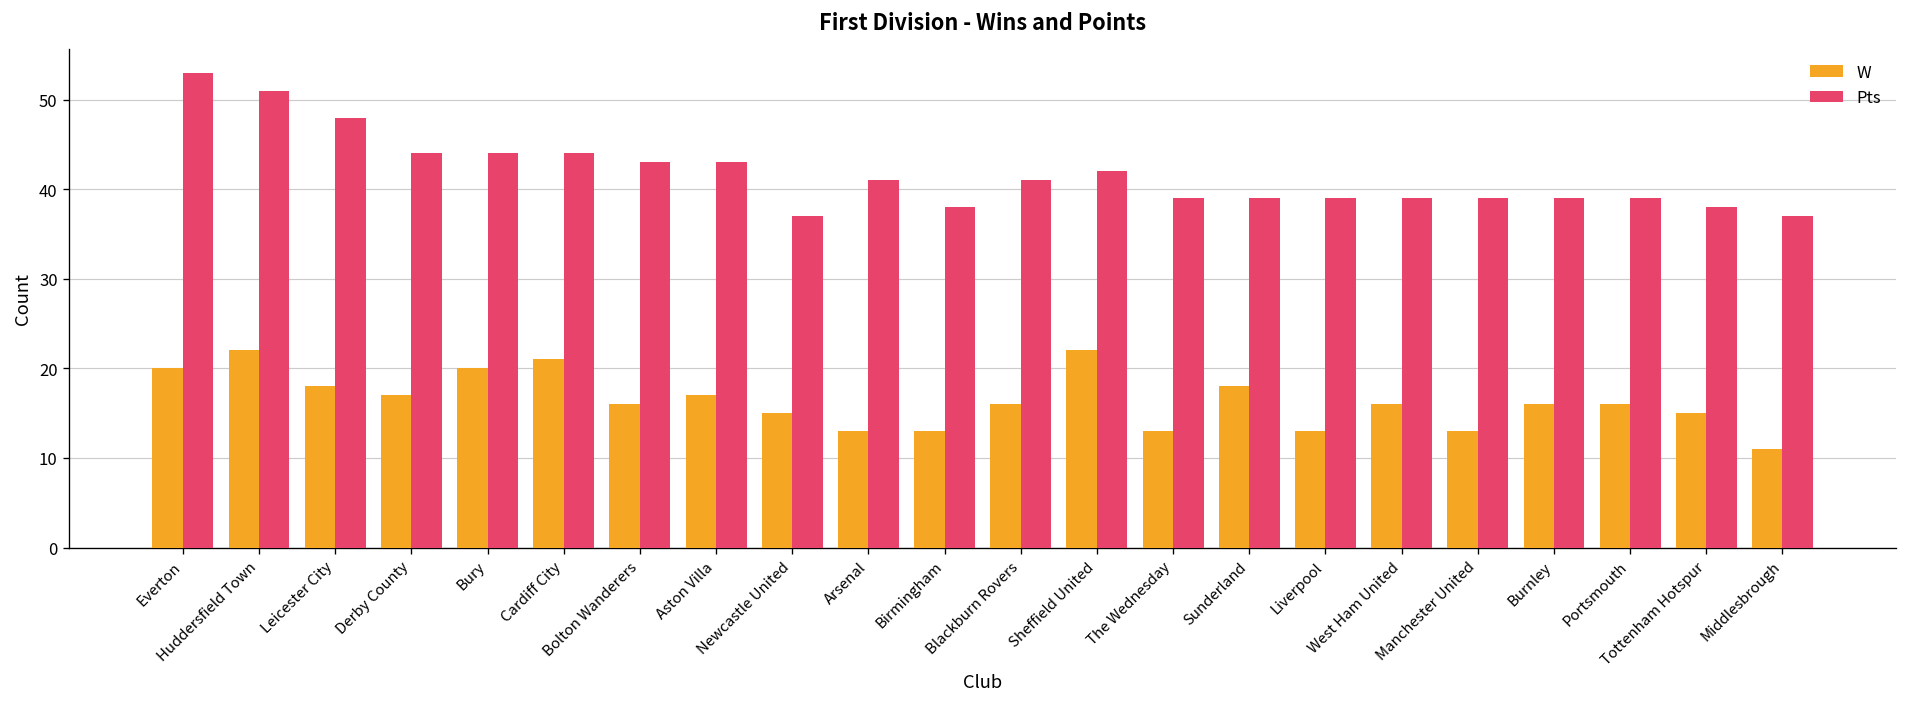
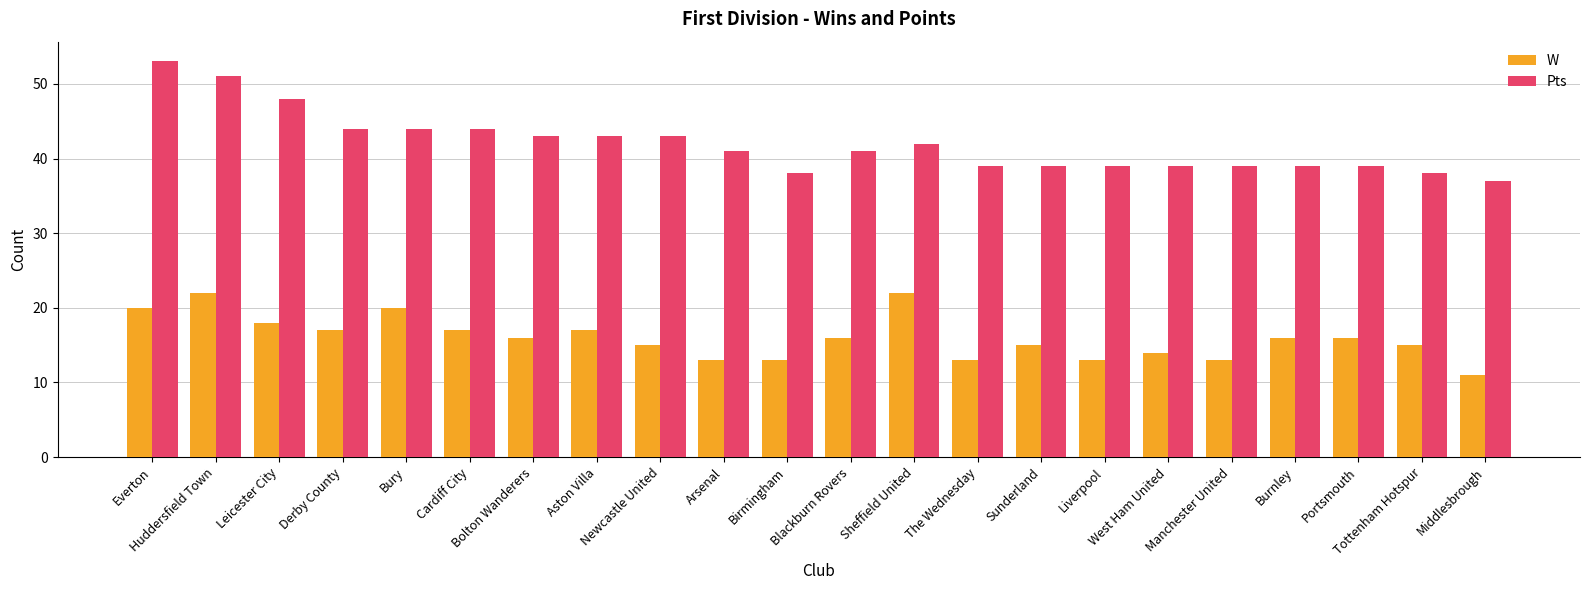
  {
    "W": {
      "Everton": 20,
      "Huddersfield Town": 22,
      "Leicester City": 18,
      "Derby County": 17,
      "Bury": 20,
-     "Cardiff City": 21,
+     "Cardiff City": 17,
      "Bolton Wanderers": 16,
      "Aston Villa": 17,
      "Newcastle United": 15,
      "Arsenal": 13,
      "Birmingham": 13,
      "Blackburn Rovers": 16,
      "Sheffield United": 22,
      "The Wednesday": 13,
-     "Sunderland": 18,
+     "Sunderland": 15,
      "Liverpool": 13,
-     "West Ham United": 16,
+     "West Ham United": 14,
      "Manchester United": 13,
      "Burnley": 16,
      "Portsmouth": 16,
      "Tottenham Hotspur": 15,
      "Middlesbrough": 11
    },
    "Pts": {
      "Everton": 53,
      "Huddersfield Town": 51,
      "Leicester City": 48,
      "Derby County": 44,
      "Bury": 44,
      "Cardiff City": 44,
      "Bolton Wanderers": 43,
      "Aston Villa": 43,
-     "Newcastle United": 37,
+     "Newcastle United": 43,
      "Arsenal": 41,
      "Birmingham": 38,
      "Blackburn Rovers": 41,
      "Sheffield United": 42,
      "The Wednesday": 39,
      "Sunderland": 39,
      "Liverpool": 39,
      "West Ham United": 39,
      "Manchester United": 39,
      "Burnley": 39,
      "Portsmouth": 39,
      "Tottenham Hotspur": 38,
      "Middlesbrough": 37
    }
  }
